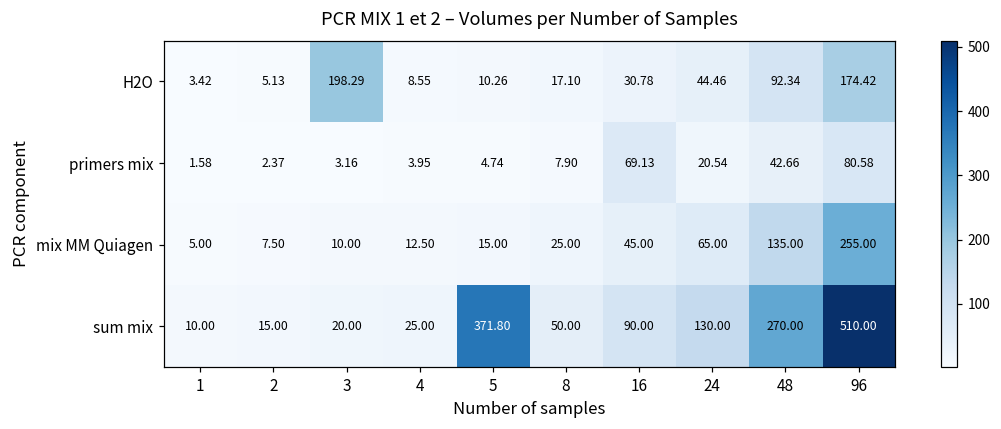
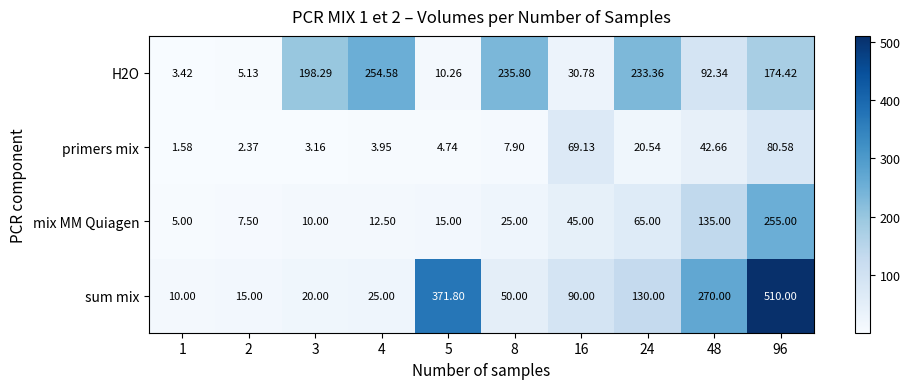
  {
    "H2O": {
      "1": 3.42,
      "2": 5.13,
      "3": 198.29,
-     "4": 8.55,
+     "4": 254.58,
      "5": 10.26,
-     "8": 17.10,
+     "8": 235.80,
      "16": 30.78,
-     "24": 44.46,
+     "24": 233.36,
      "48": 92.34,
      "96": 174.42
    },
    "primers mix": {
      "1": 1.58,
      "2": 2.37,
      "3": 3.16,
      "4": 3.95,
      "5": 4.74,
      "8": 7.90,
      "16": 69.13,
      "24": 20.54,
      "48": 42.66,
      "96": 80.58
    },
    "mix MM Quiagen": {
      "1": 5.00,
      "2": 7.50,
      "3": 10.00,
      "4": 12.50,
      "5": 15.00,
      "8": 25.00,
      "16": 45.00,
      "24": 65.00,
      "48": 135.00,
      "96": 255.00
    },
    "sum mix": {
      "1": 10.00,
      "2": 15.00,
      "3": 20.00,
      "4": 25.00,
      "5": 371.80,
      "8": 50.00,
      "16": 90.00,
      "24": 130.00,
      "48": 270.00,
      "96": 510.00
    }
  }
